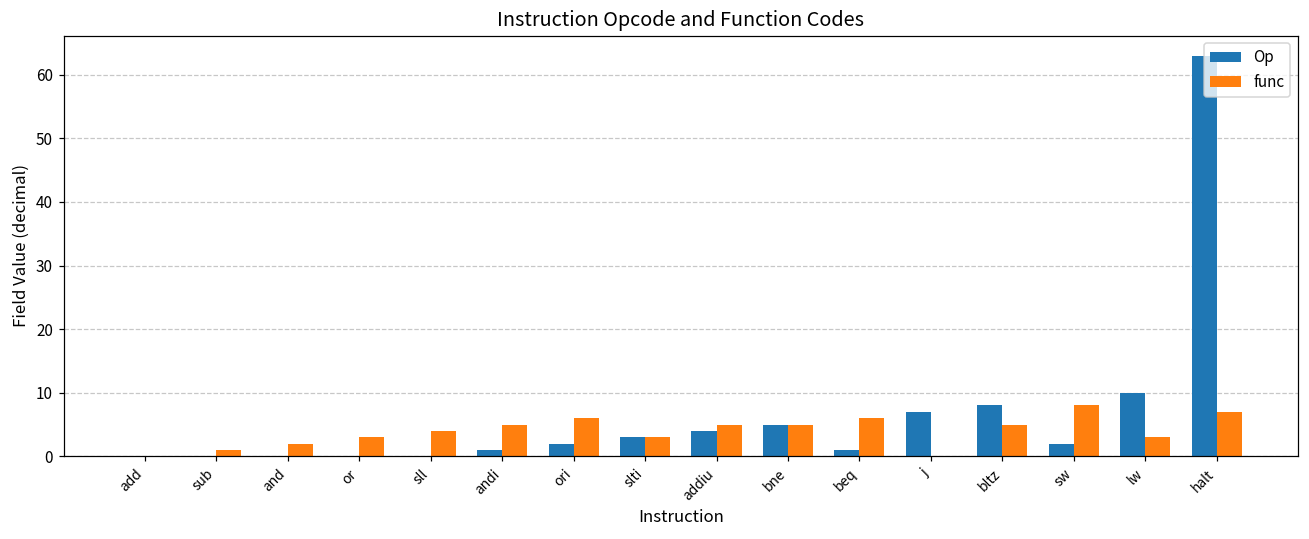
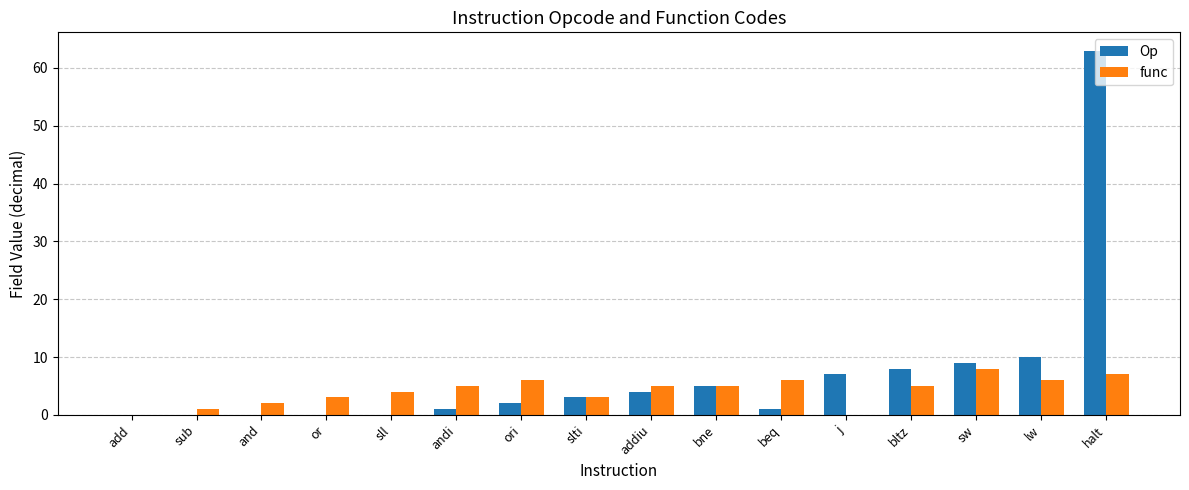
  {
    "Op": {
      "add": 0,
      "sub": 0,
      "and": 0,
      "or": 0,
      "sll": 0,
      "andi": 1,
      "ori": 2,
      "slti": 3,
      "addiu": 4,
      "bne": 5,
      "beq": 1,
      "j": 7,
      "bltz": 8,
-     "sw": 2,
+     "sw": 9,
      "lw": 10
    },
    "func": {
      "add": 0,
      "sub": 1,
      "and": 2,
      "or": 3,
      "sll": 4,
      "andi": 5,
      "ori": 6,
      "slti": 3,
      "addiu": 5,
      "bne": 5,
      "beq": 6,
      "j": 0,
      "bltz": 5,
      "sw": 8,
-     "lw": 3,
+     "lw": 6,
      "halt": 7
    }
  }
